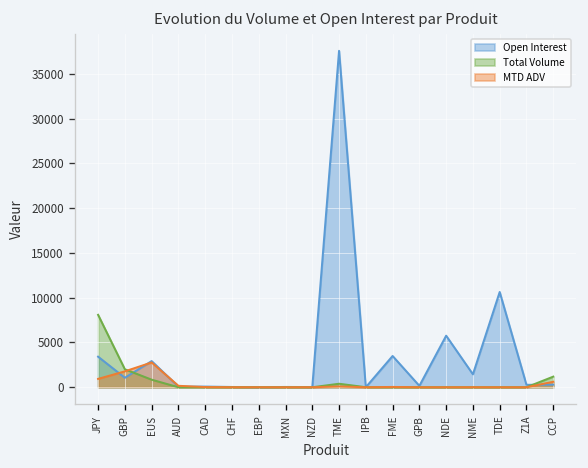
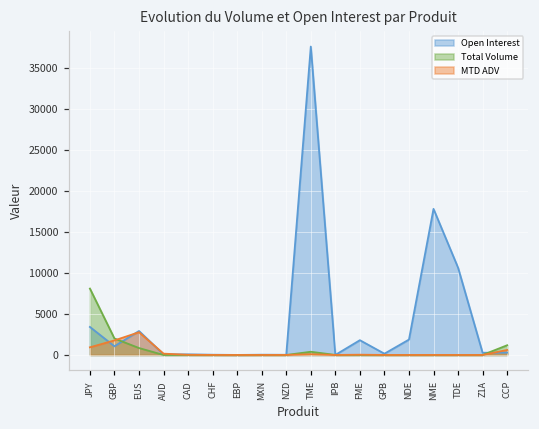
  {
    "Open Interest": {
      "JPY": 3000,
      "GBP": 1000,
      "TME": 38000,
-     "FME": 3000,
-     "NDE": 6000,
-     "NME": 1000,
+     "FME": 2000,
+     "NDE": 2000,
+     "NME": 18000,
      "TDE": 11000
    },
    "Total Volume": {
      "JPY": 8000,
      "EUS": 1000,
      "CCP": 1000
    },
    "MTD ADV": {
      "JPY": 1000
    }
  }
